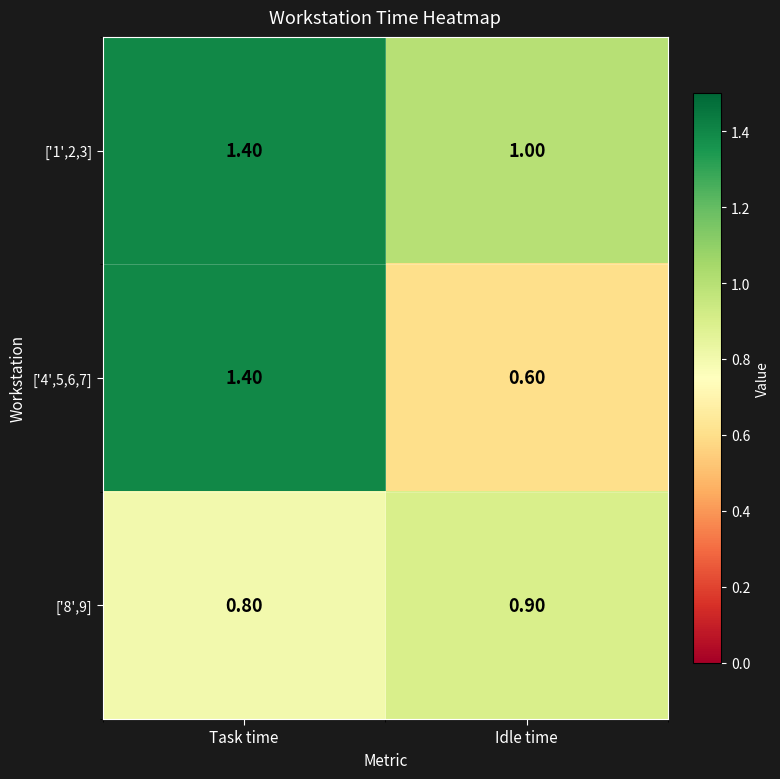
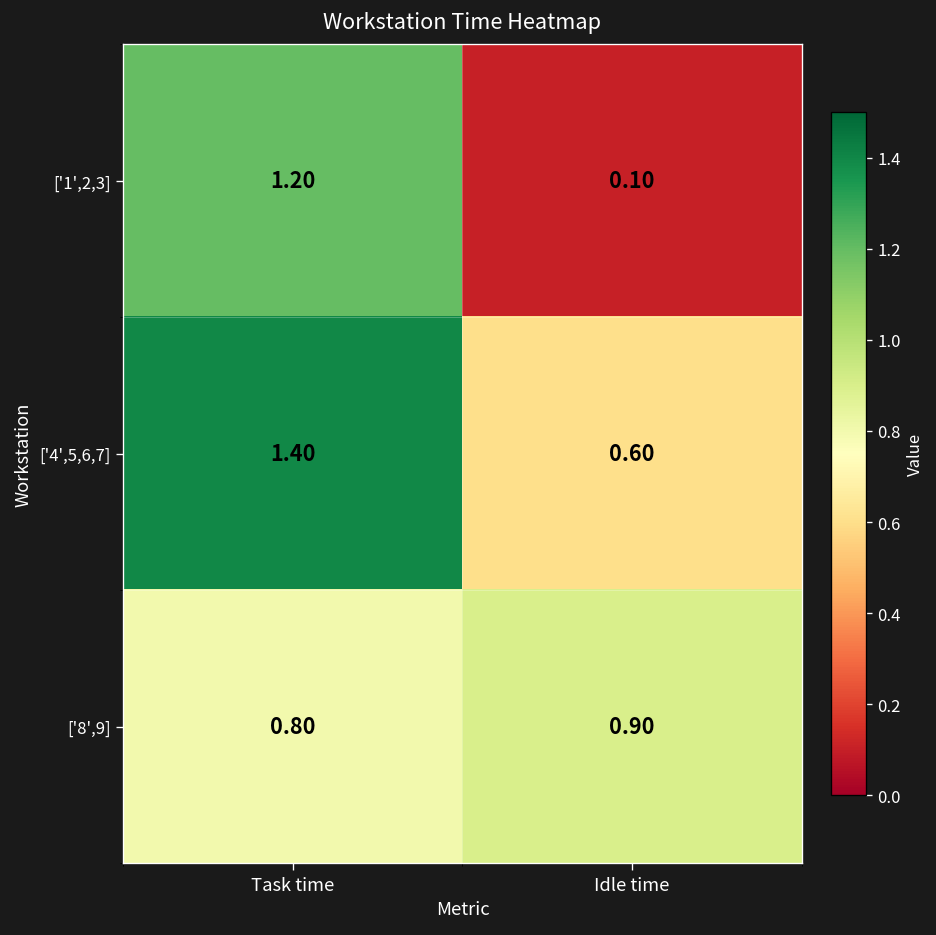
  {
    "['1',2,3]": {
-     "Task time": 1.40,
-     "Idle time": 1.00
+     "Task time": 1.20,
+     "Idle time": 0.10
    },
    "['4',5,6,7]": {
      "Task time": 1.40,
      "Idle time": 0.60
    },
    "['8',9]": {
      "Task time": 0.80,
      "Idle time": 0.90
    }
  }
